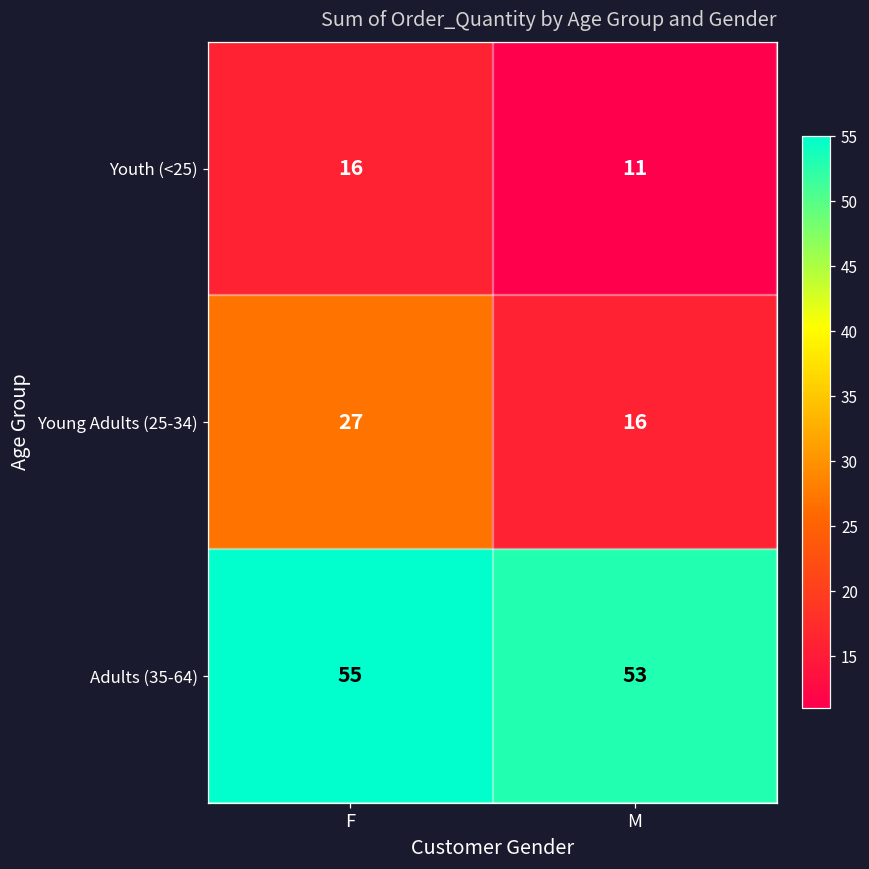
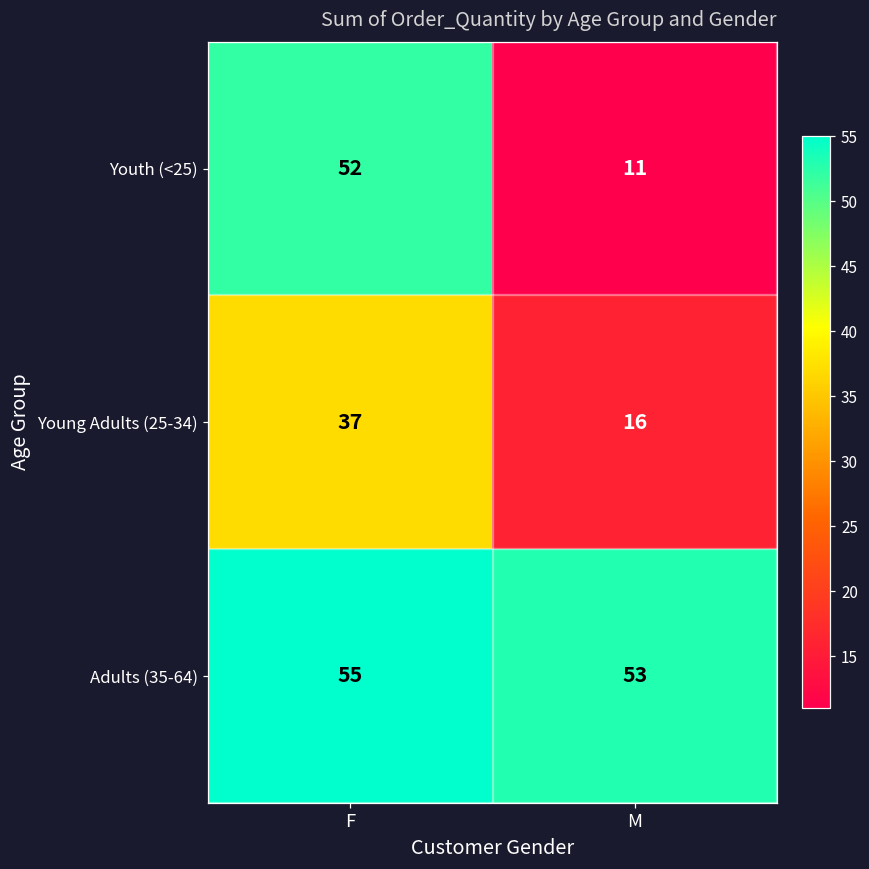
  {
    "Youth (<25)": {
-     "F": 16,
+     "F": 52,
      "M": 11
    },
    "Young Adults (25-34)": {
-     "F": 27,
+     "F": 37,
      "M": 16
    },
    "Adults (35-64)": {
      "F": 55,
      "M": 53
    }
  }
